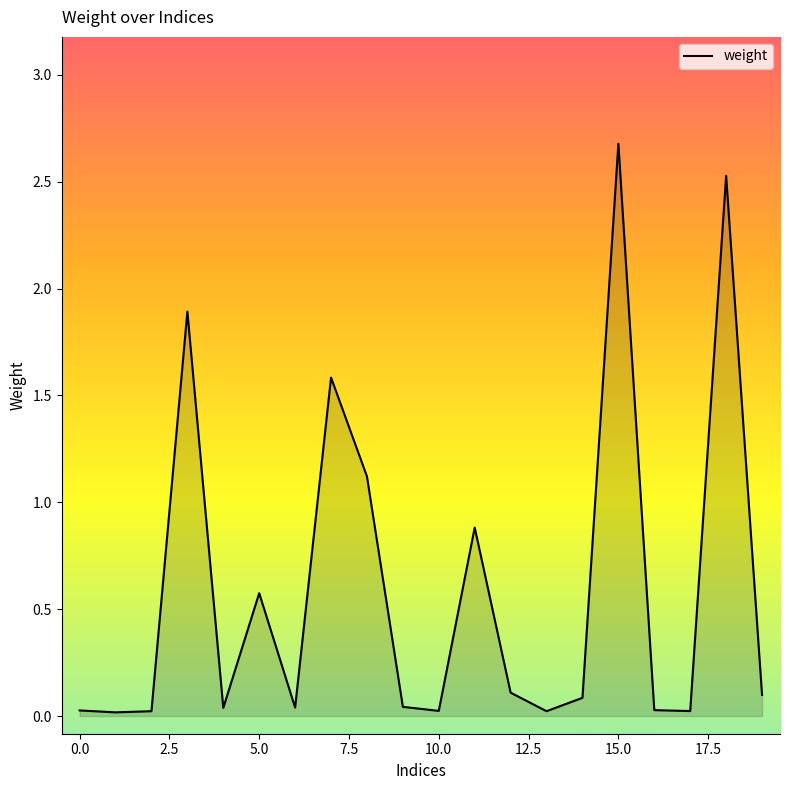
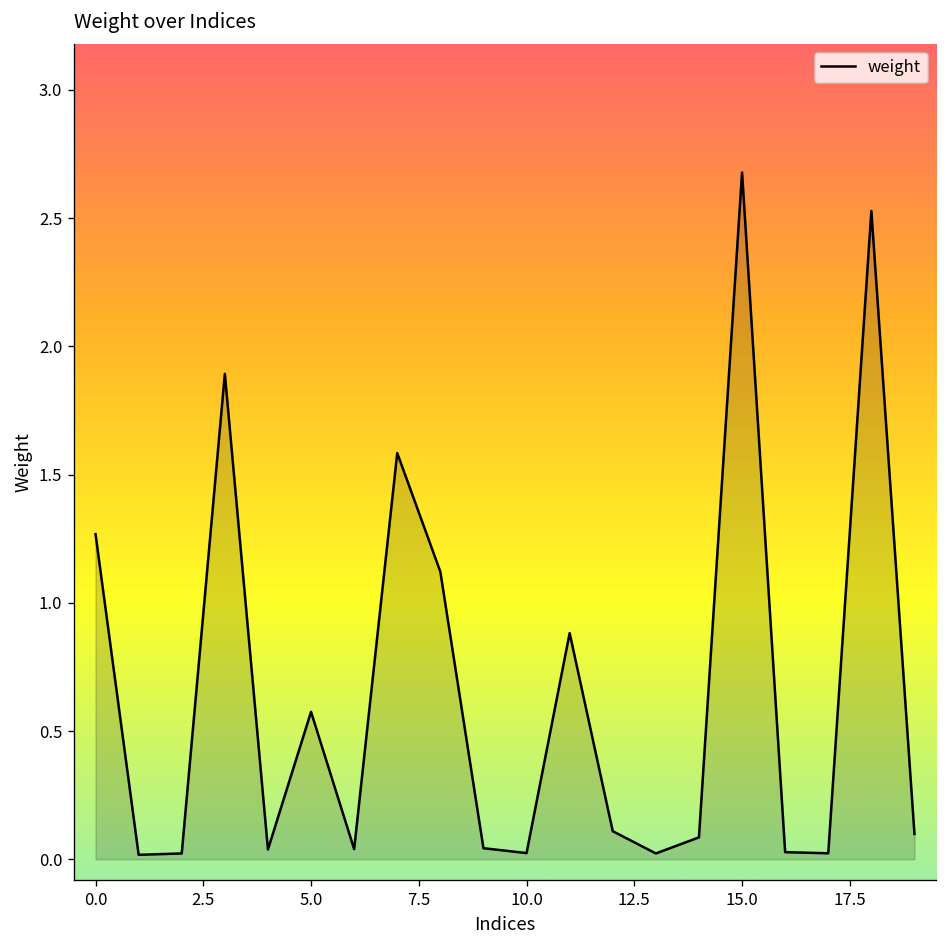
  {
-   "0.0": 0.03,
+   "0.0": 1.27,
    "5.0": 0.57,
    "10.0": 0.02,
    "15.0": 2.68
  }
